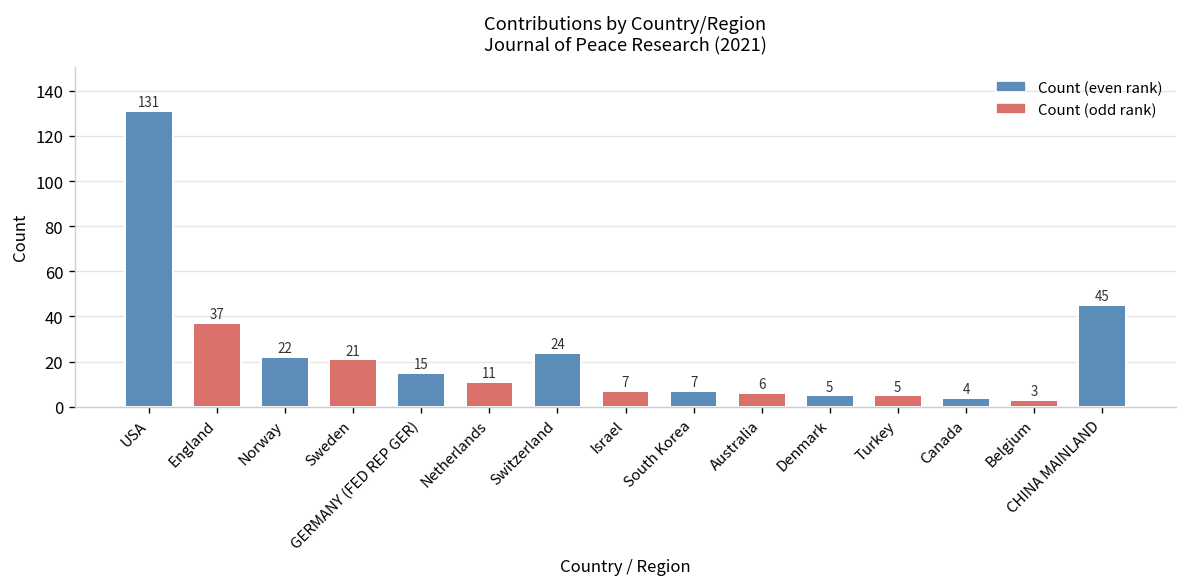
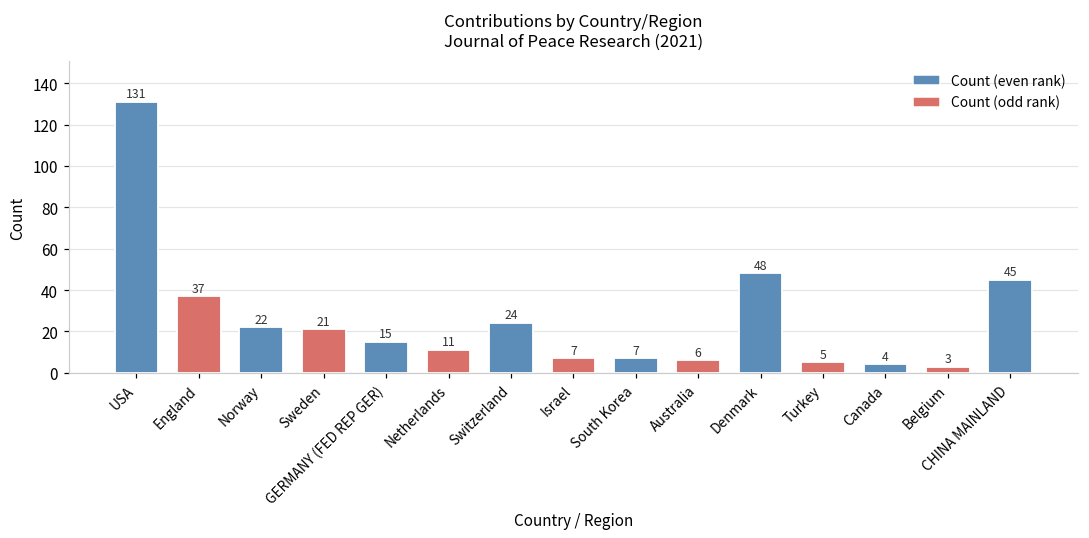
  {
    "USA": 131,
    "England": 37,
    "Norway": 22,
    "Sweden": 21,
    "GERMANY (FED REP GER)": 15,
    "Netherlands": 11,
    "Switzerland": 24,
    "Israel": 7,
    "South Korea": 7,
    "Australia": 6,
-   "Denmark": 5,
+   "Denmark": 48,
    "Turkey": 5,
    "Canada": 4,
    "Belgium": 3,
    "CHINA MAINLAND": 45
  }
